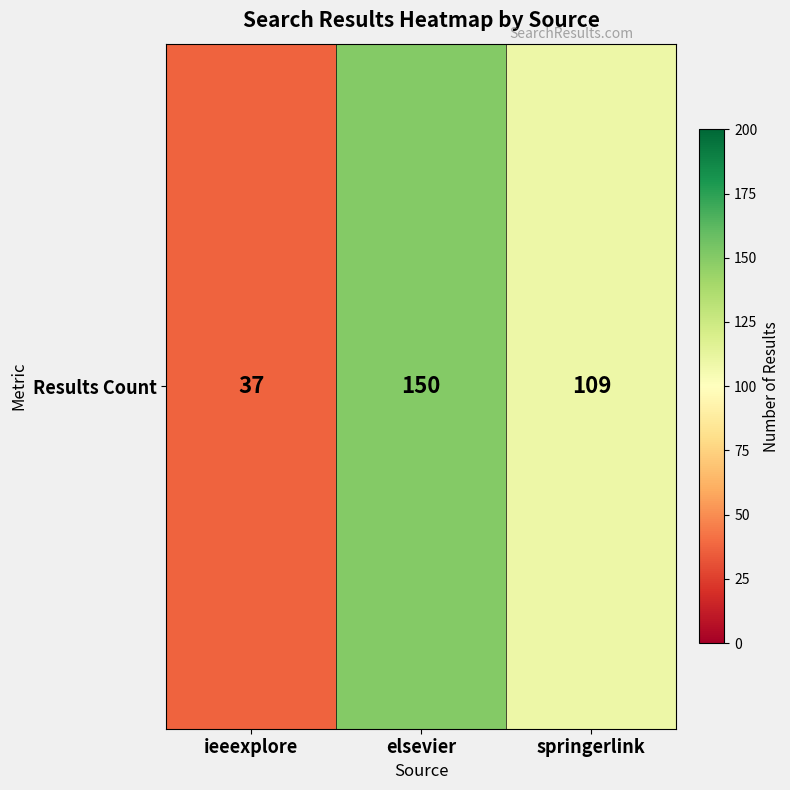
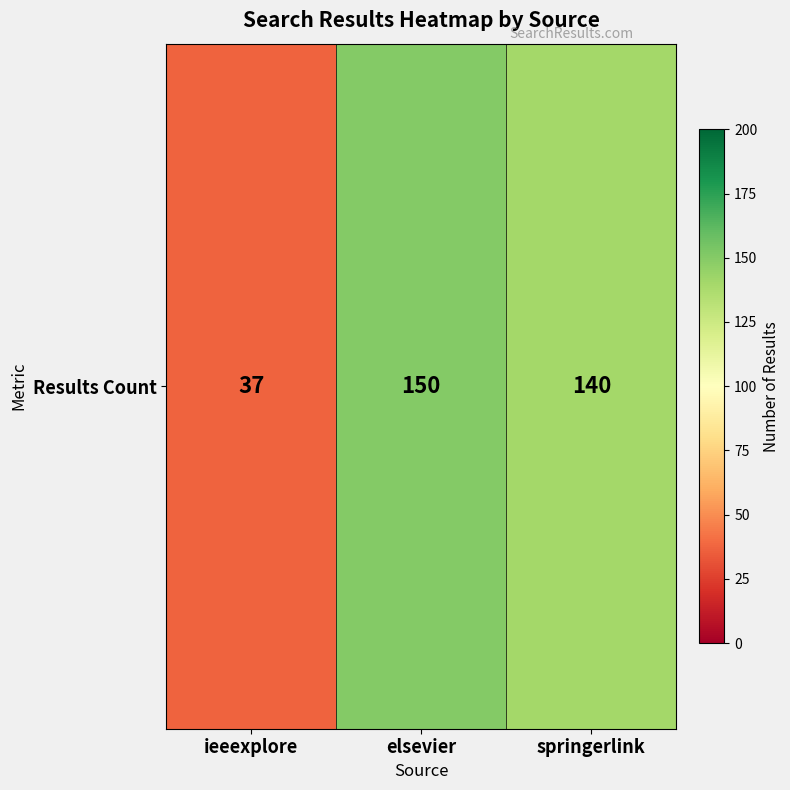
  {
    "Results Count": {
      "ieeexplore": 37,
      "elsevier": 150,
-     "springerlink": 109
+     "springerlink": 140
    }
  }
